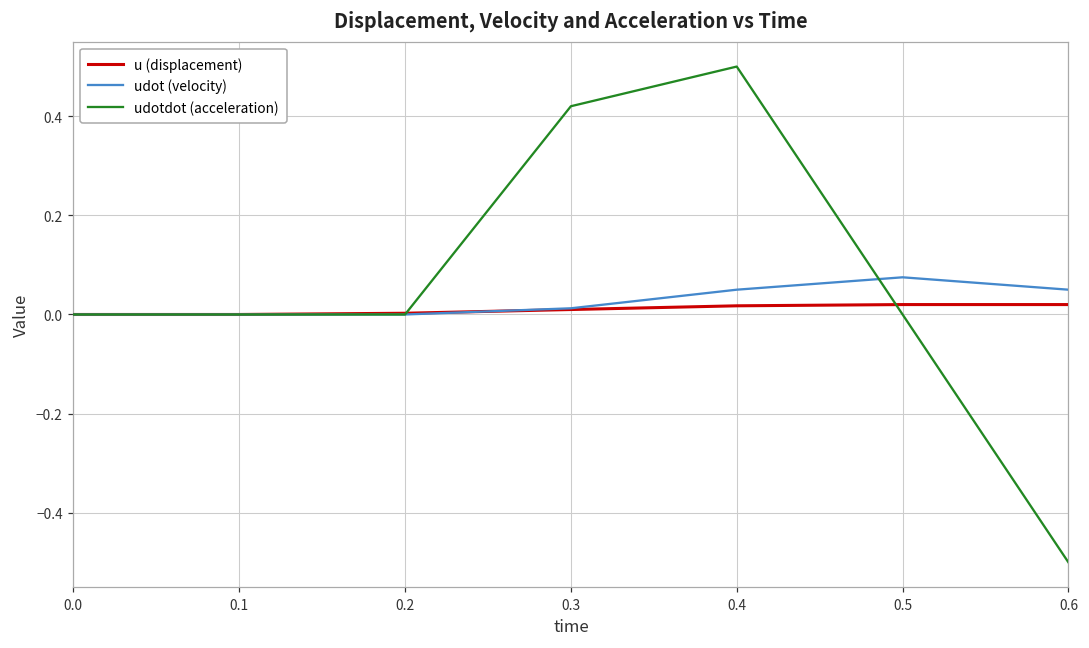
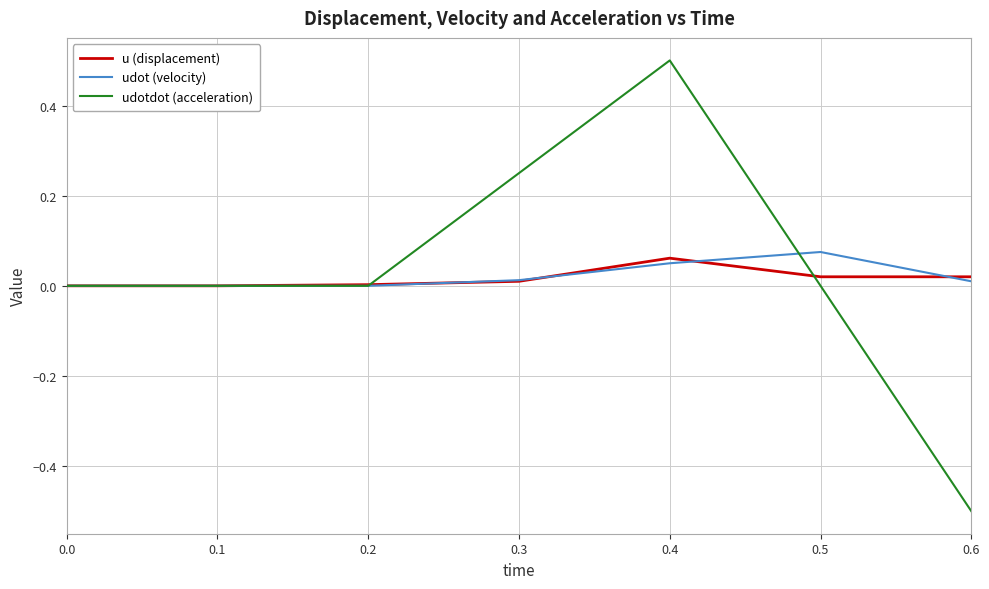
  {
    "u (displacement)": {
-     "0.4": 0.02,
+     "0.4": 0.06,
      "0.5": 0.02,
      "0.6": 0.02
    },
    "udot (velocity)": {
      "0.4": 0.05,
      "0.5": 0.08,
-     "0.6": 0.05
+     "0.6": 0.01
    },
    "udotdot (acceleration)": {
-     "0.3": 0.42,
+     "0.3": 0.25,
      "0.4": 0.50,
      "0.5": 0.00,
      "0.6": -0.50
    }
  }
